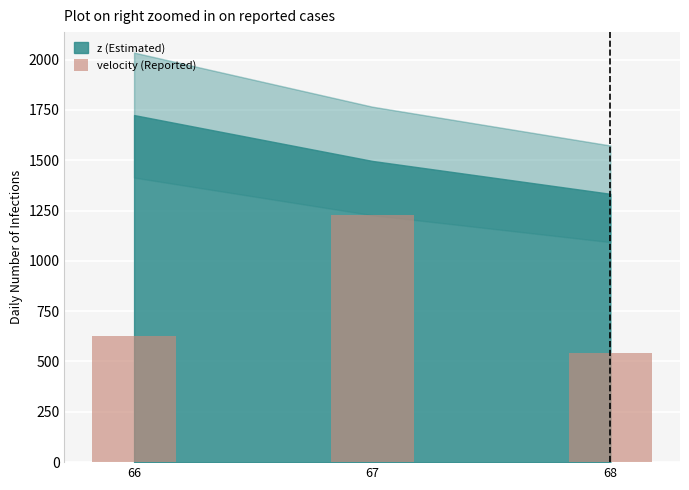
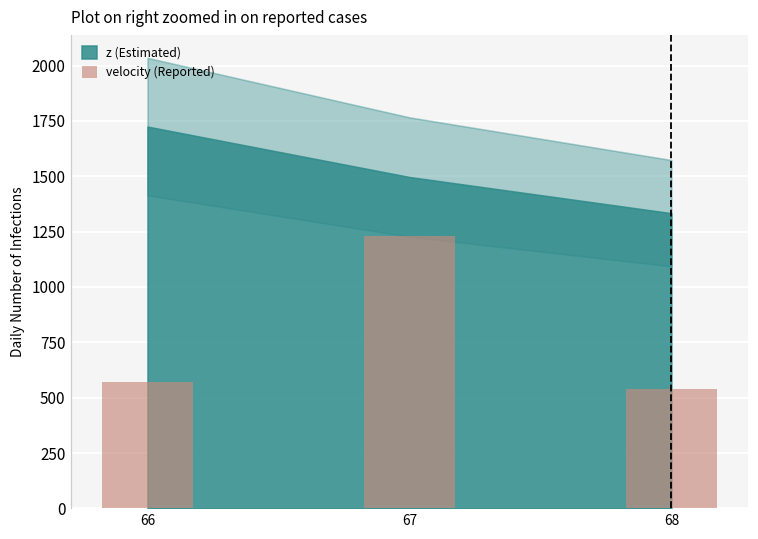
  {
    "velocity (Reported)": {
-     "66": 630,
+     "66": 570,
      "67": 1230,
      "68": 540
    }
  }
